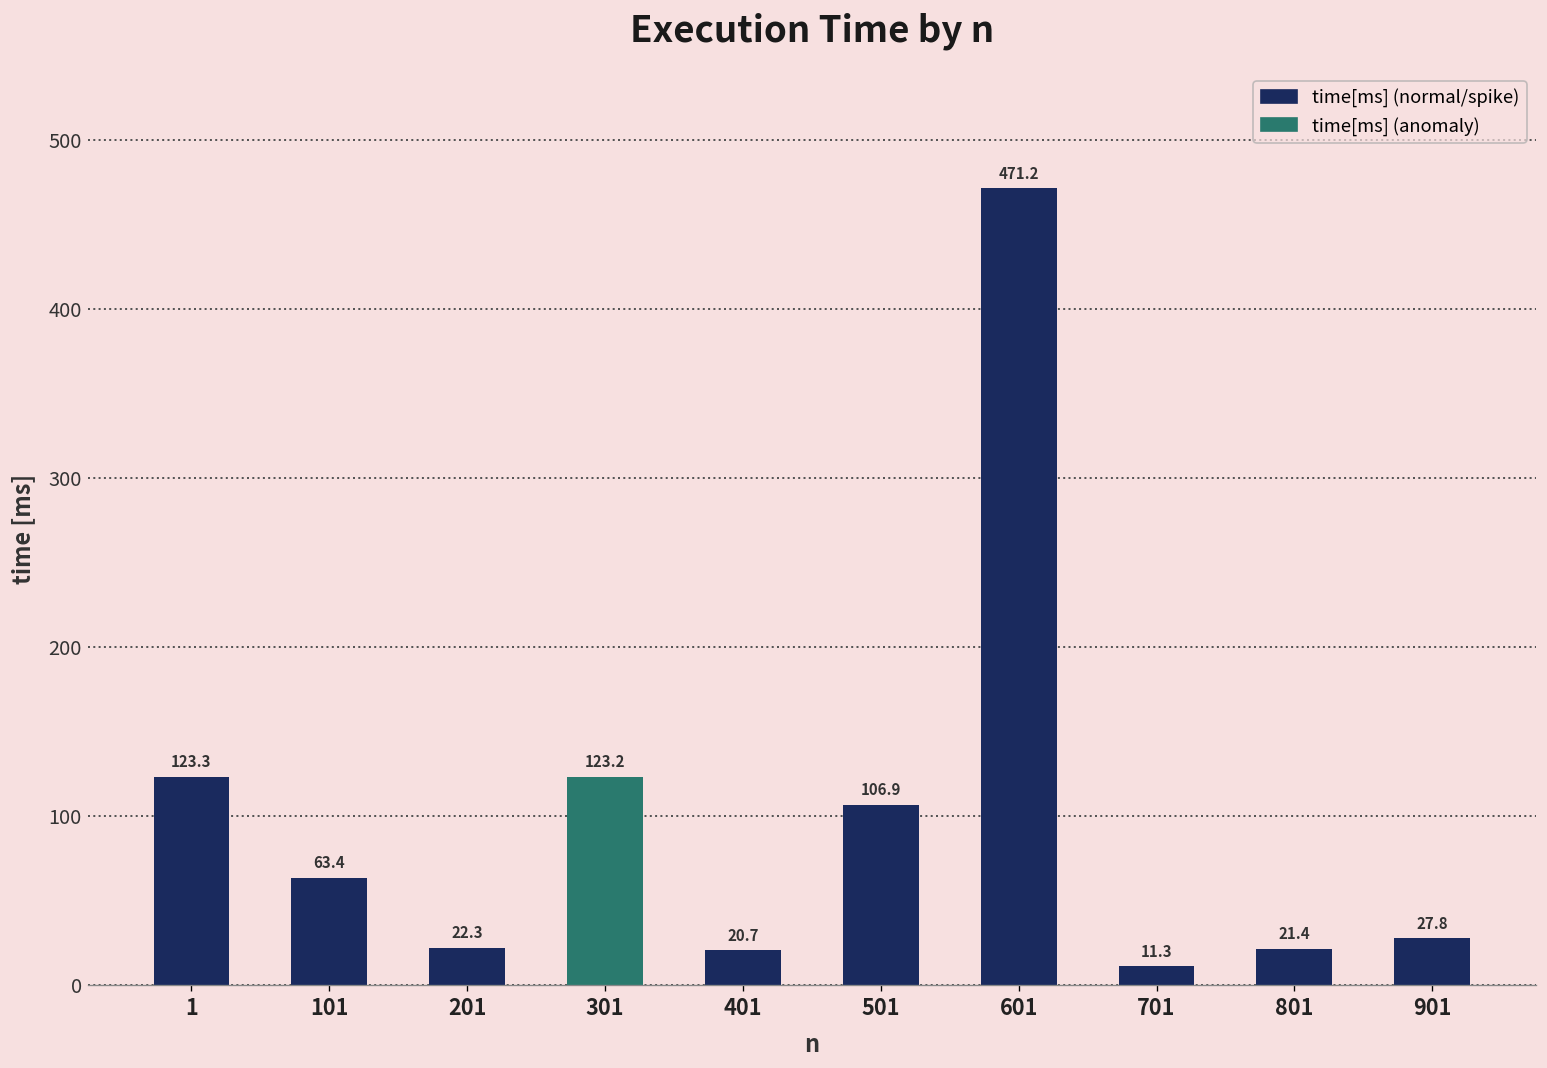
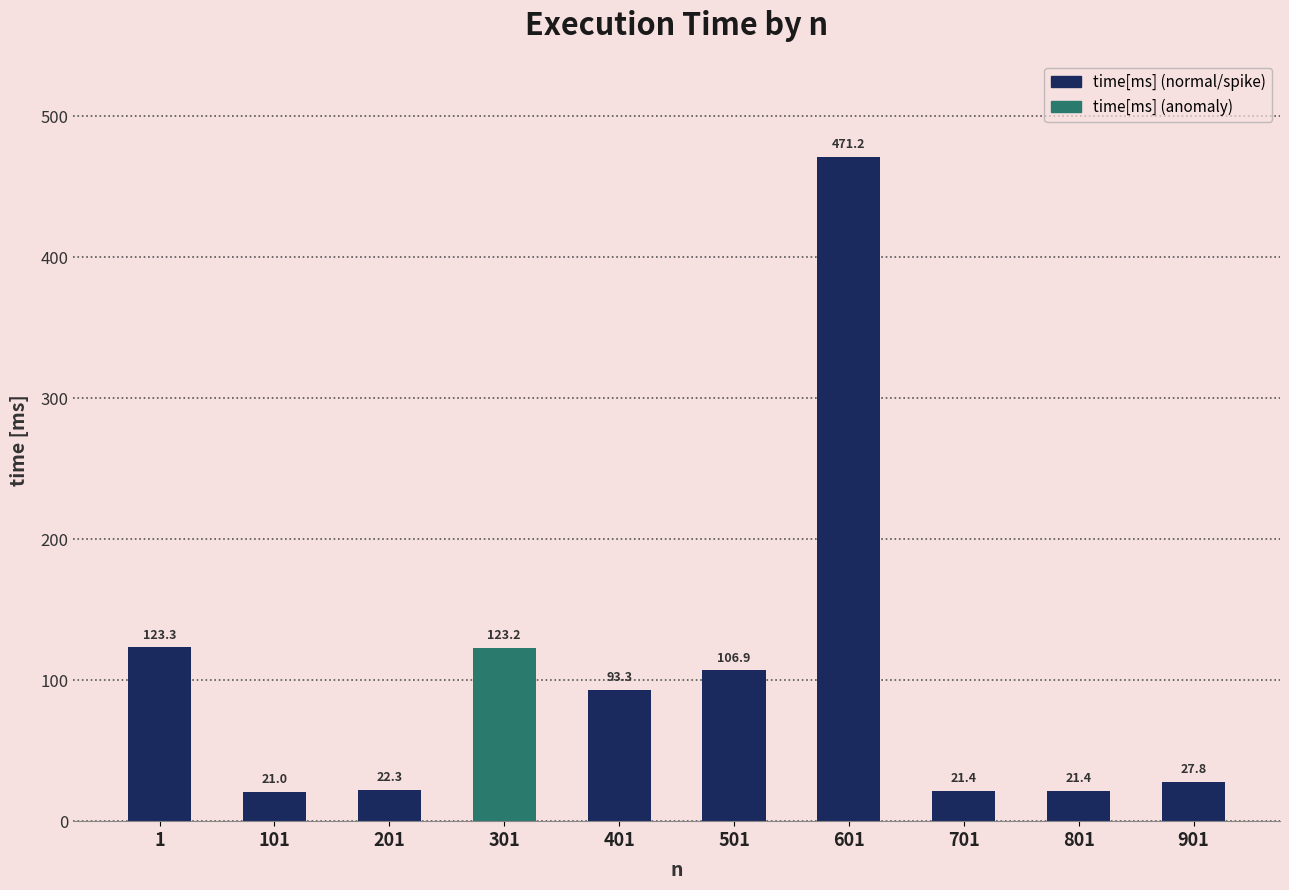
  {
    "1": 123.3,
-   "101": 63.4,
+   "101": 21.0,
    "201": 22.3,
    "301": 123.2,
-   "401": 20.7,
+   "401": 93.3,
    "501": 106.9,
    "601": 471.2,
-   "701": 11.3,
+   "701": 21.4,
    "801": 21.4,
    "901": 27.8
  }
